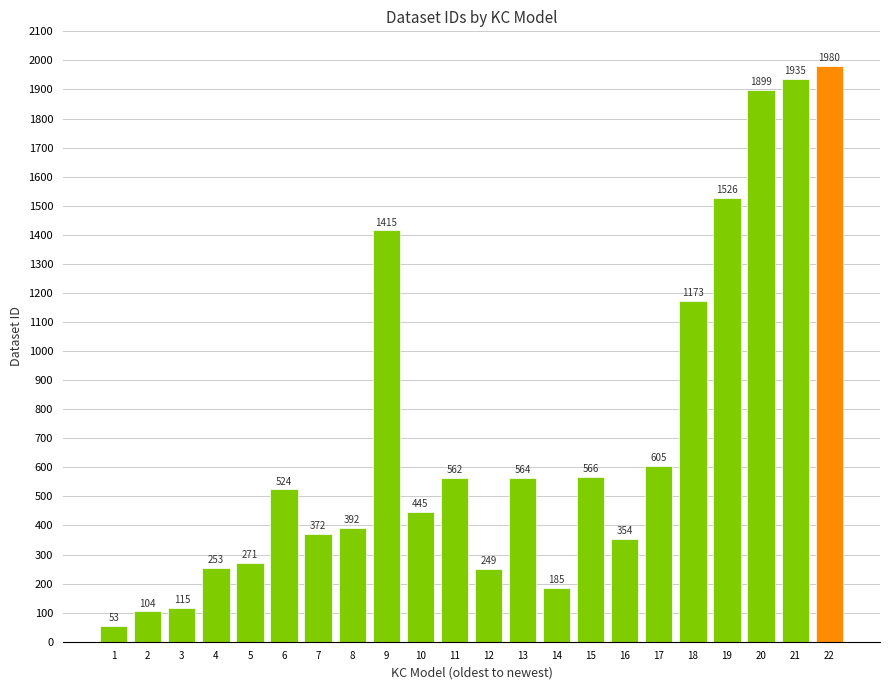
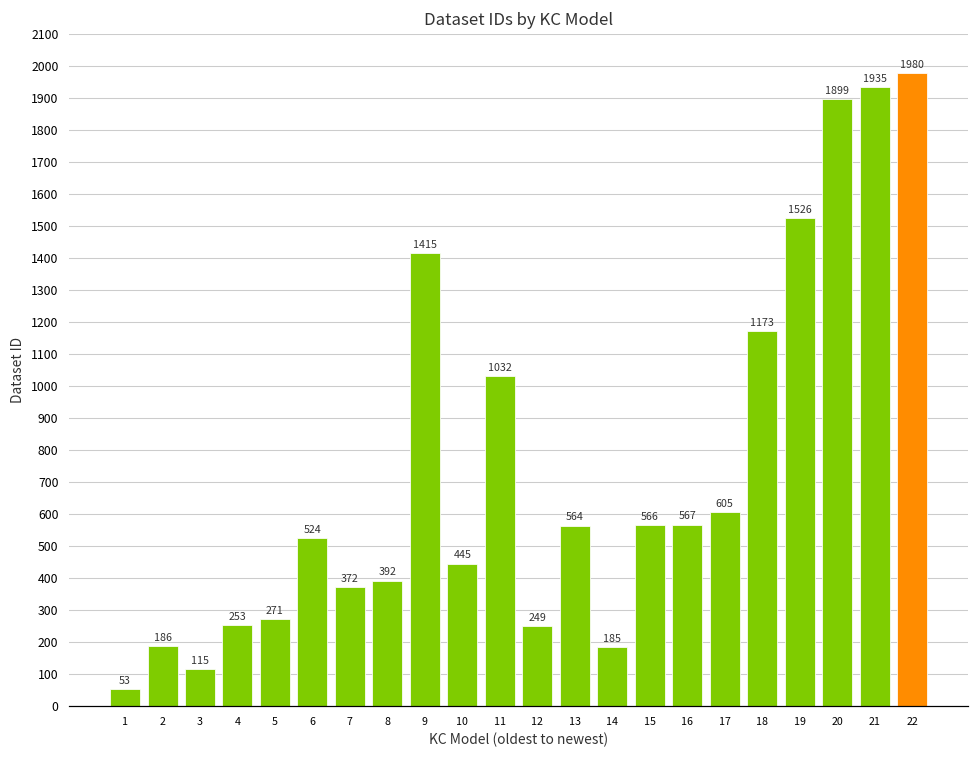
  {
    "1": 53,
-   "2": 104,
+   "2": 186,
    "3": 115,
    "4": 253,
    "5": 271,
    "6": 524,
    "7": 372,
    "8": 392,
    "9": 1415,
    "10": 445,
-   "11": 562,
+   "11": 1032,
    "12": 249,
    "13": 564,
    "14": 185,
    "15": 566,
-   "16": 354,
+   "16": 567,
    "17": 605,
    "18": 1173,
    "19": 1526,
    "20": 1899,
    "21": 1935,
    "22": 1980
  }
